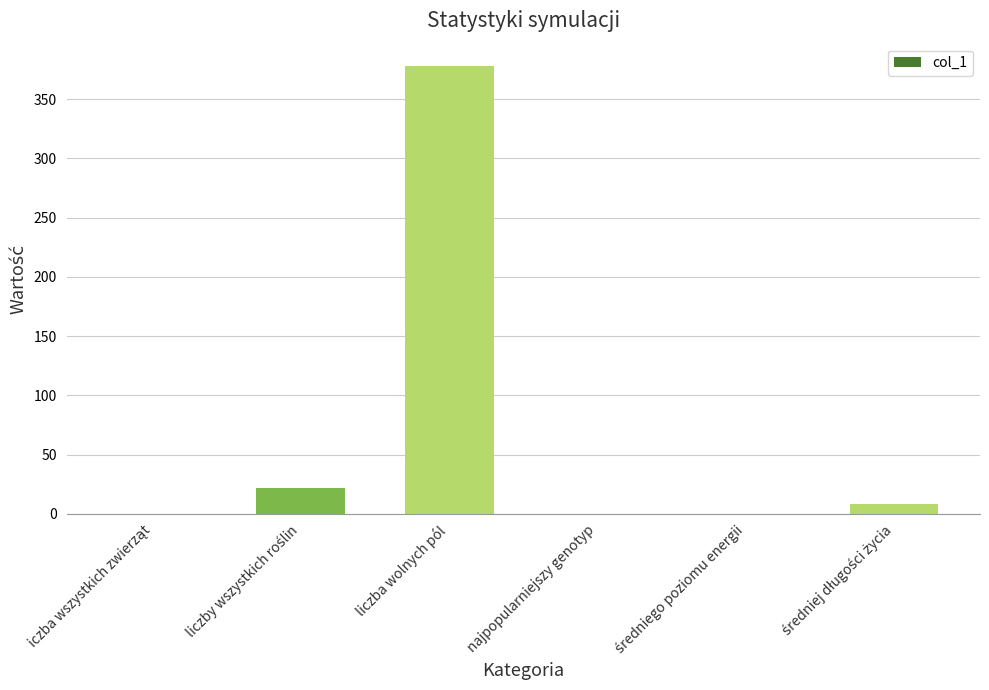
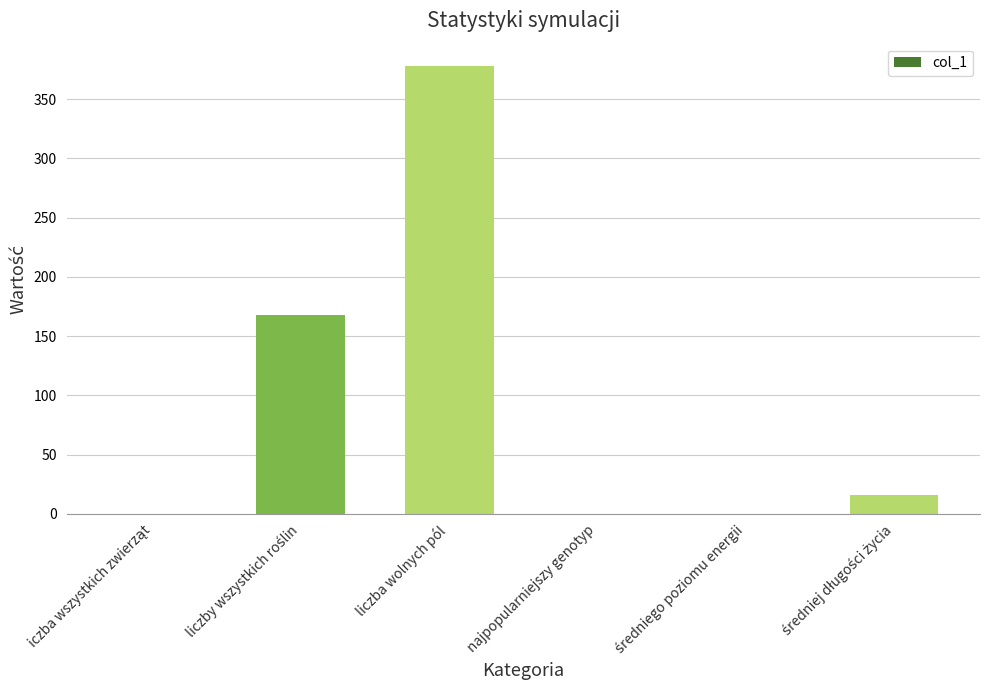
  {
    "iczba wszystkich zwierząt": 0,
-   "liczby wszystkich roślin": 22,
+   "liczby wszystkich roślin": 168,
    "liczba wolnych pól": 378,
    "najpopularniejszy genotyp": 0,
    "średniego poziomu energii": 0,
-   "średniej długości życia": 8
+   "średniej długości życia": 16
  }
